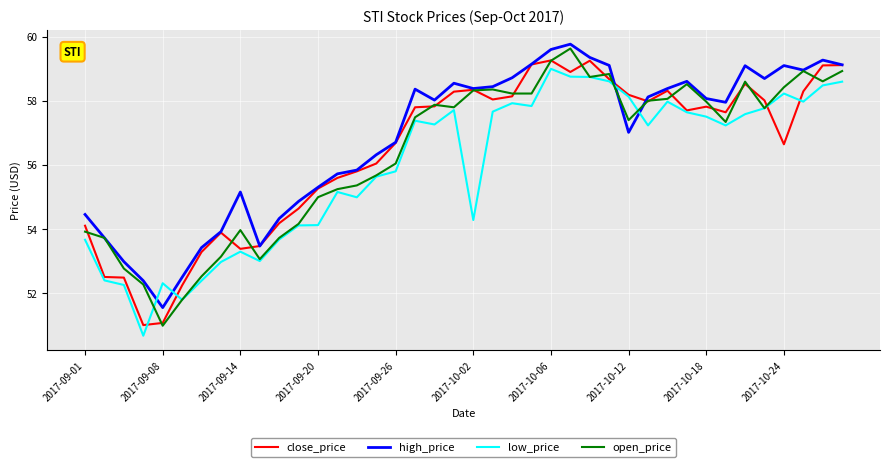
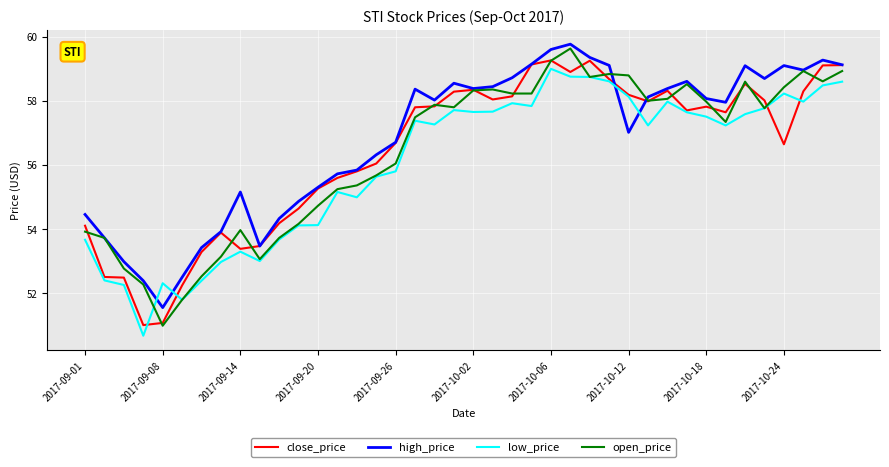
  {
    "close_price": {
      "2017-09-01": 54.1,
      "2017-09-08": 51.1,
      "2017-09-14": 53.4,
      "2017-10-18": 57.8,
      "2017-10-24": 56.6
    },
    "high_price": {
      "2017-09-01": 54.5,
      "2017-09-08": 51.5,
      "2017-09-14": 55.2,
      "2017-10-06": 59.6,
      "2017-10-12": 57.0,
      "2017-10-18": 58.1,
      "2017-10-24": 59.1
    },
    "low_price": {
      "2017-09-01": 53.7,
      "2017-09-08": 52.3,
      "2017-09-14": 53.3,
      "2017-09-20": 54.1,
      "2017-09-26": 55.8,
-     "2017-10-02": 54.3,
+     "2017-10-02": 57.7,
      "2017-10-06": 59.0,
      "2017-10-18": 57.5,
      "2017-10-24": 58.2
    },
    "open_price": {
      "2017-09-01": 53.9,
      "2017-09-08": 51.0,
      "2017-09-14": 54.0,
-     "2017-09-20": 55.0,
+     "2017-09-20": 54.7,
      "2017-09-26": 56.0,
-     "2017-10-12": 57.4,
+     "2017-10-12": 58.8,
      "2017-10-18": 58.0,
      "2017-10-24": 58.4
    }
  }
